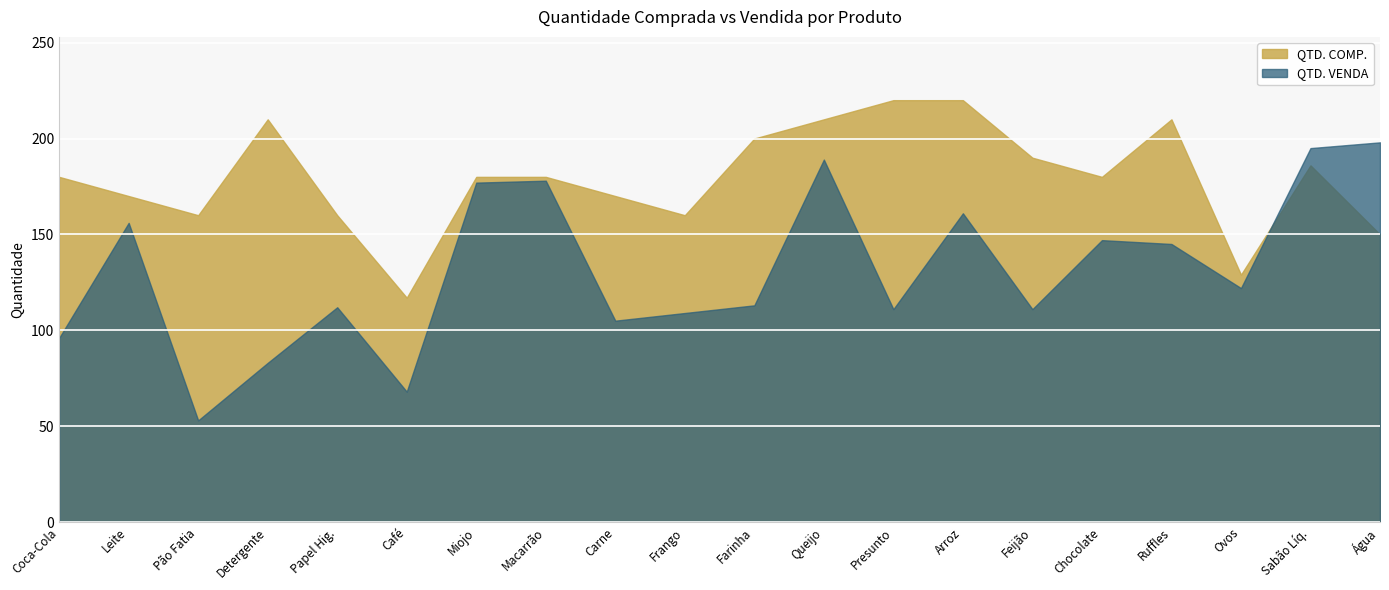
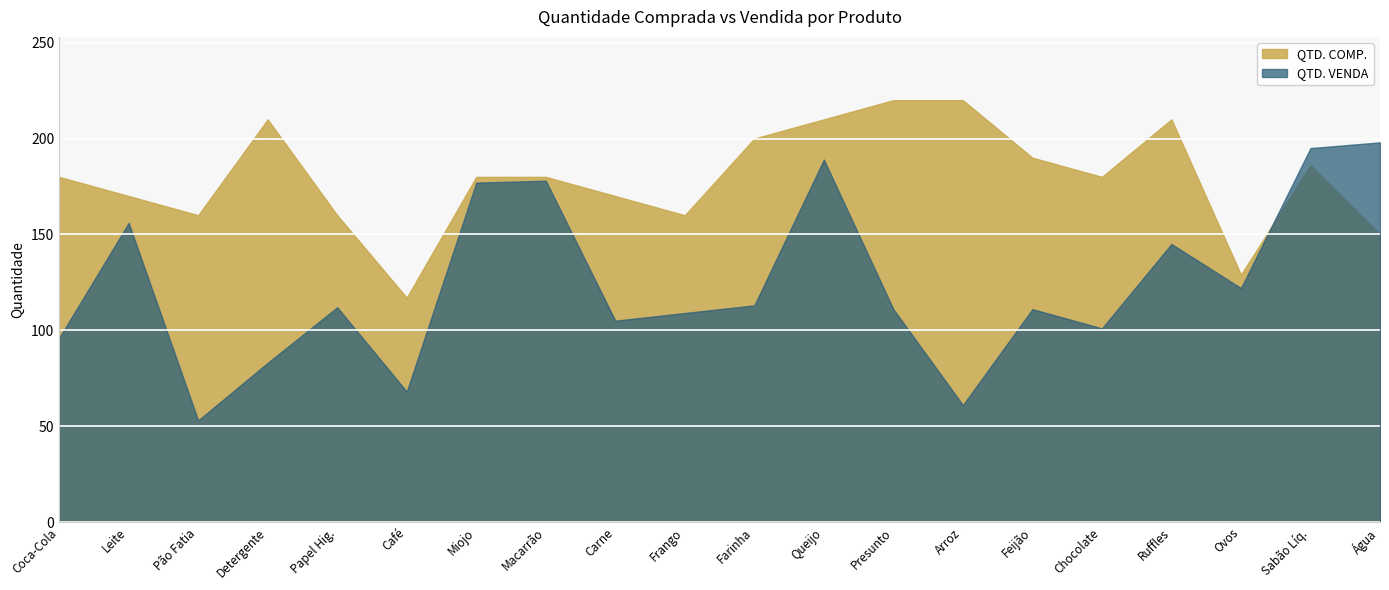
  {
    "QTD. COMP.": {
      "Coca-Cola": 180,
      "Leite": 170,
      "Pão Fatia": 160,
      "Detergente": 210,
      "Papel Hig.": 160,
      "Café": 117,
      "Miojo": 180,
      "Macarrão": 180,
      "Carne": 170,
      "Frango": 160,
      "Farinha": 200,
      "Queijo": 210,
      "Presunto": 220,
      "Arroz": 220,
      "Feijão": 190,
      "Chocolate": 180,
      "Ruffles": 210,
      "Ovos": 129,
      "Sabão Líq.": 186,
      "Água": 150
    },
    "QTD. VENDA": {
      "Coca-Cola": 96,
      "Leite": 156,
      "Pão Fatia": 53,
      "Detergente": 83,
      "Papel Hig.": 112,
      "Café": 68,
      "Miojo": 177,
      "Macarrão": 178,
      "Carne": 105,
      "Frango": 109,
      "Farinha": 113,
      "Queijo": 189,
      "Presunto": 111,
-     "Arroz": 161,
+     "Arroz": 61,
      "Feijão": 111,
-     "Chocolate": 147,
+     "Chocolate": 101,
      "Ruffles": 145,
      "Ovos": 122,
      "Sabão Líq.": 195,
      "Água": 198
    }
  }
